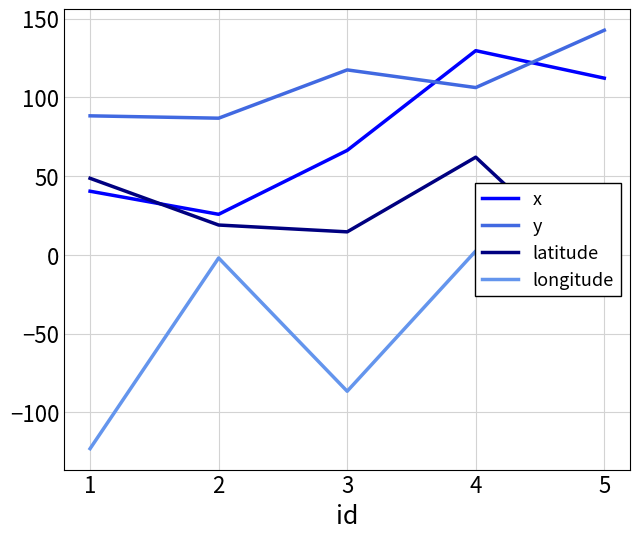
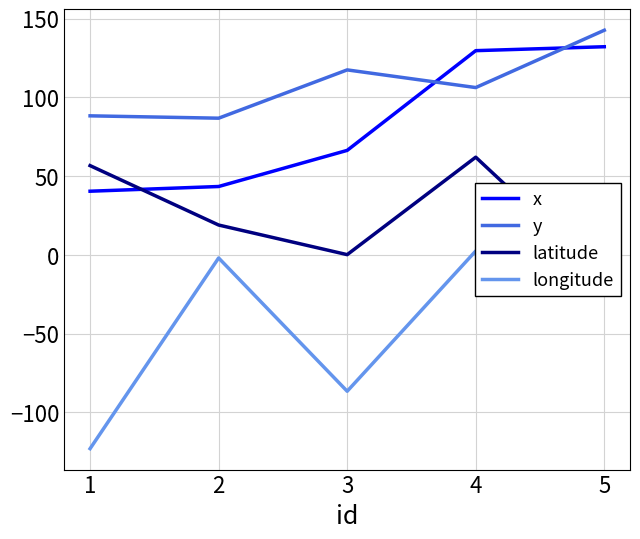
  {
    "x": {
      "1": 40,
-     "2": 26,
+     "2": 43,
      "3": 66,
      "4": 130,
-     "5": 112
+     "5": 132
    },
    "latitude": {
-     "1": 49,
+     "1": 57,
      "2": 19,
-     "3": 15,
+     "3": 0,
      "4": 62
    }
  }
